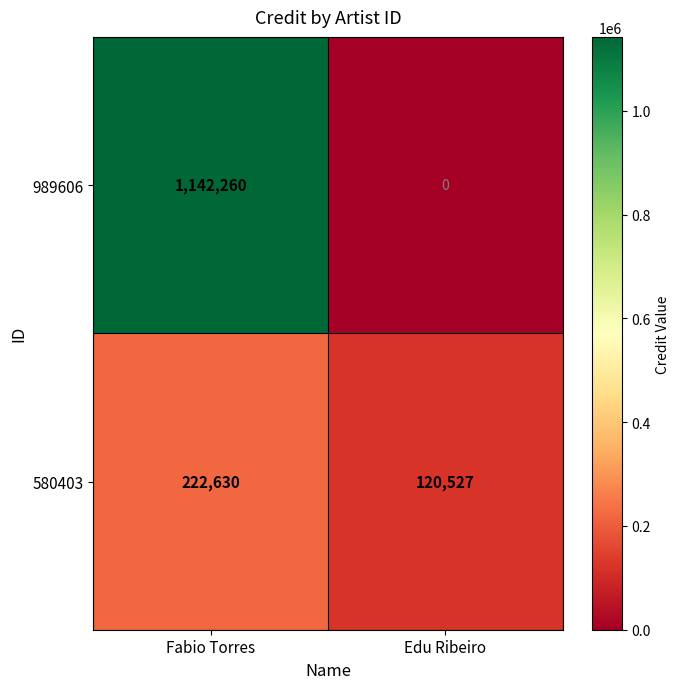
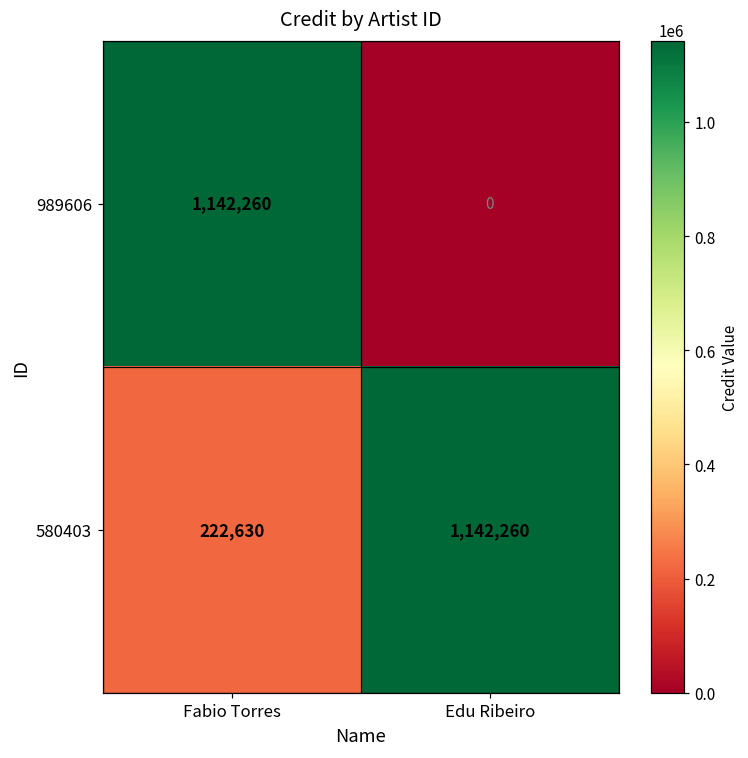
  {
    "989606": {
      "Fabio Torres": "1,142,260",
      "Edu Ribeiro": "0"
    },
    "580403": {
      "Fabio Torres": "222,630",
-     "Edu Ribeiro": "120,527"
+     "Edu Ribeiro": "1,142,260"
    }
  }
